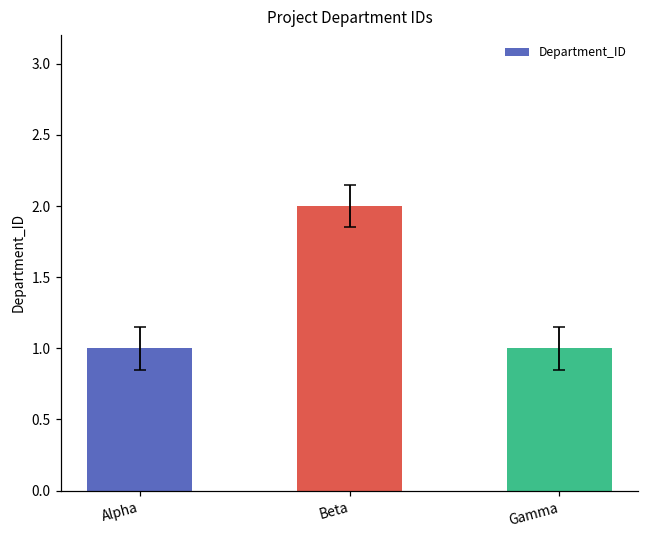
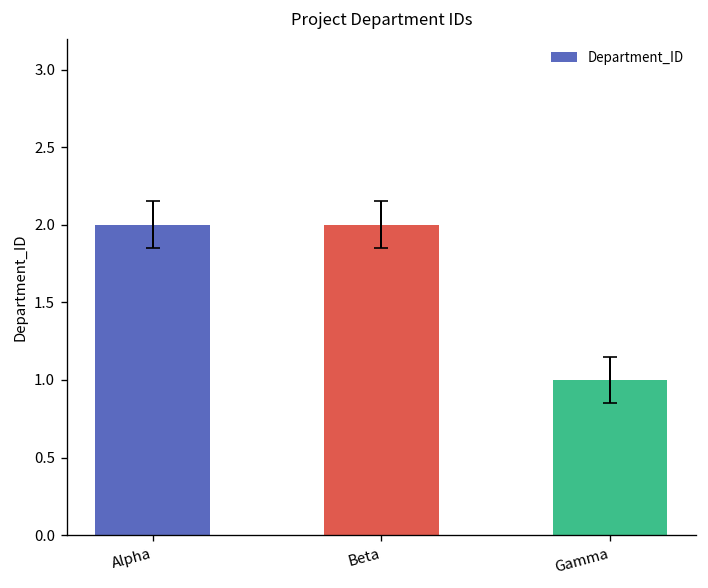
  {
    "Department_ID": {
-     "Alpha": 1,
+     "Alpha": 2,
      "Beta": 2,
      "Gamma": 1
    }
  }
